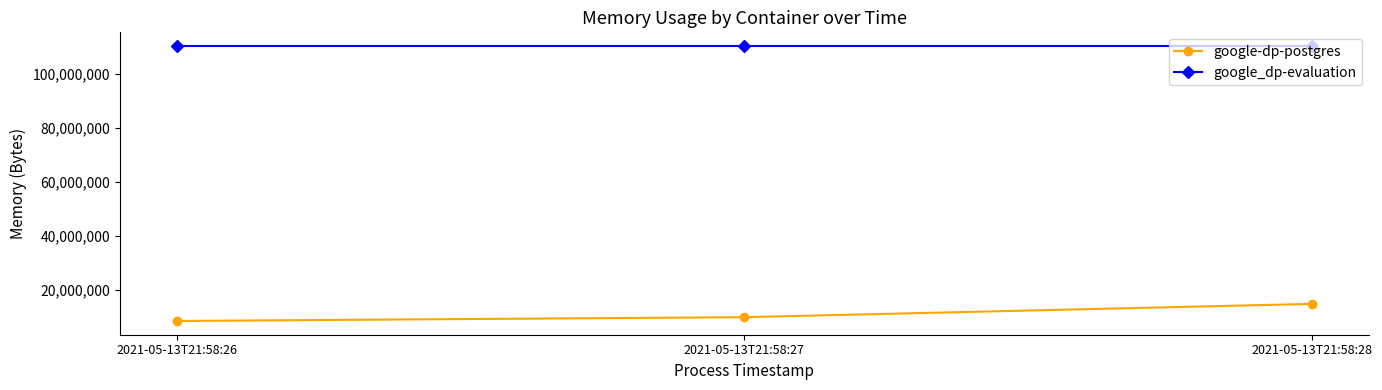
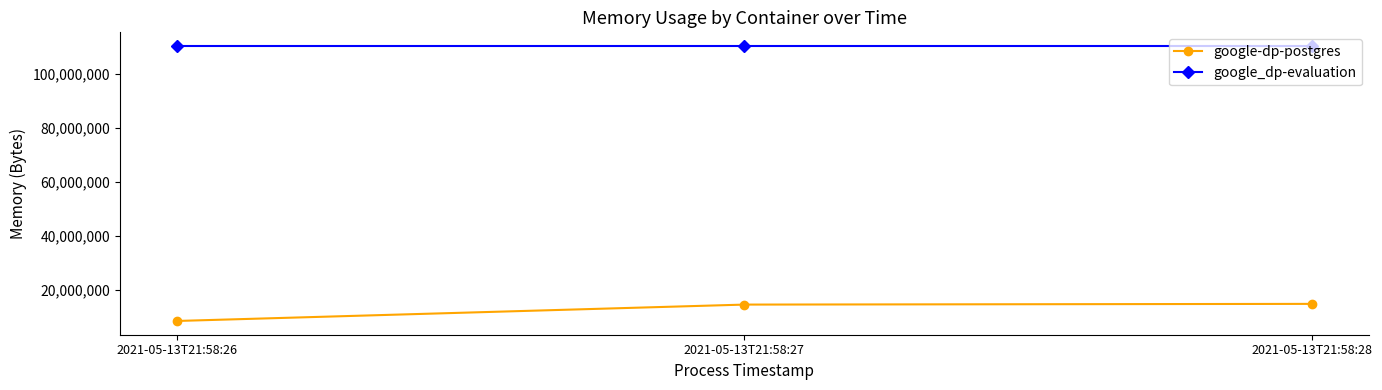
  {
    "google-dp-postgres": {
      "2021-05-13T21:58:26": "8,000,000",
-     "2021-05-13T21:58:27": "10,000,000",
+     "2021-05-13T21:58:27": "14,000,000",
      "2021-05-13T21:58:28": "15,000,000"
    },
    "google_dp-evaluation": {
      "2021-05-13T21:58:26": "110,000,000",
      "2021-05-13T21:58:27": "110,000,000"
    }
  }
